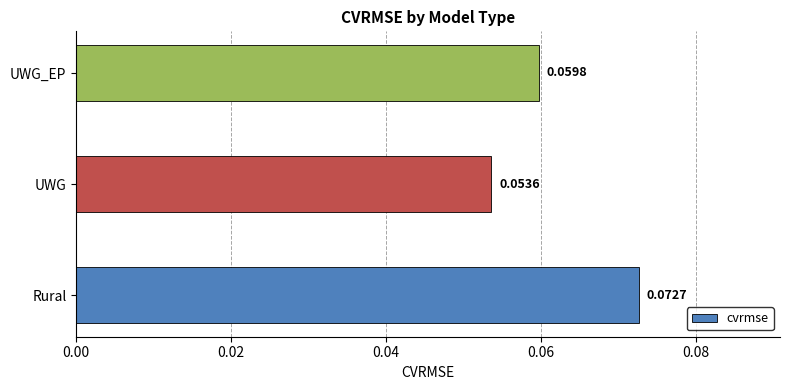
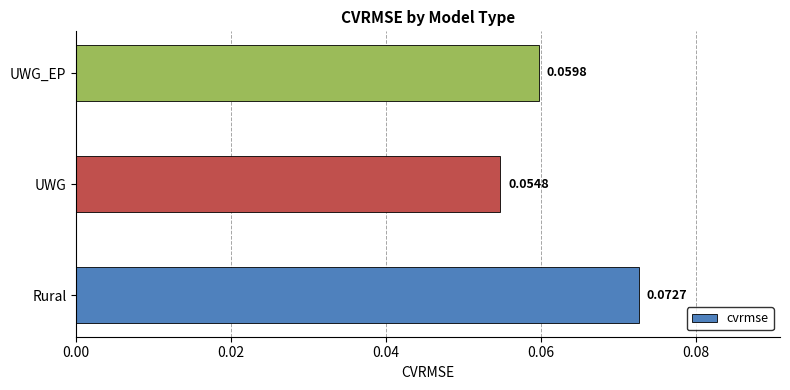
  {
    "UWG_EP": 0.0598,
-   "UWG": 0.0536,
+   "UWG": 0.0548,
    "Rural": 0.0727
  }
